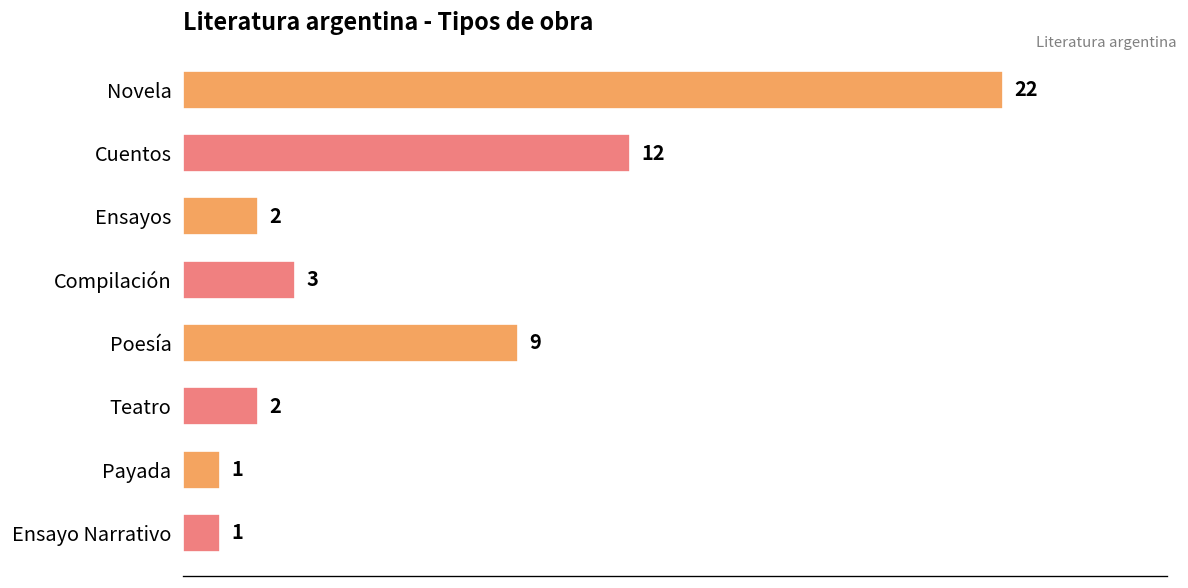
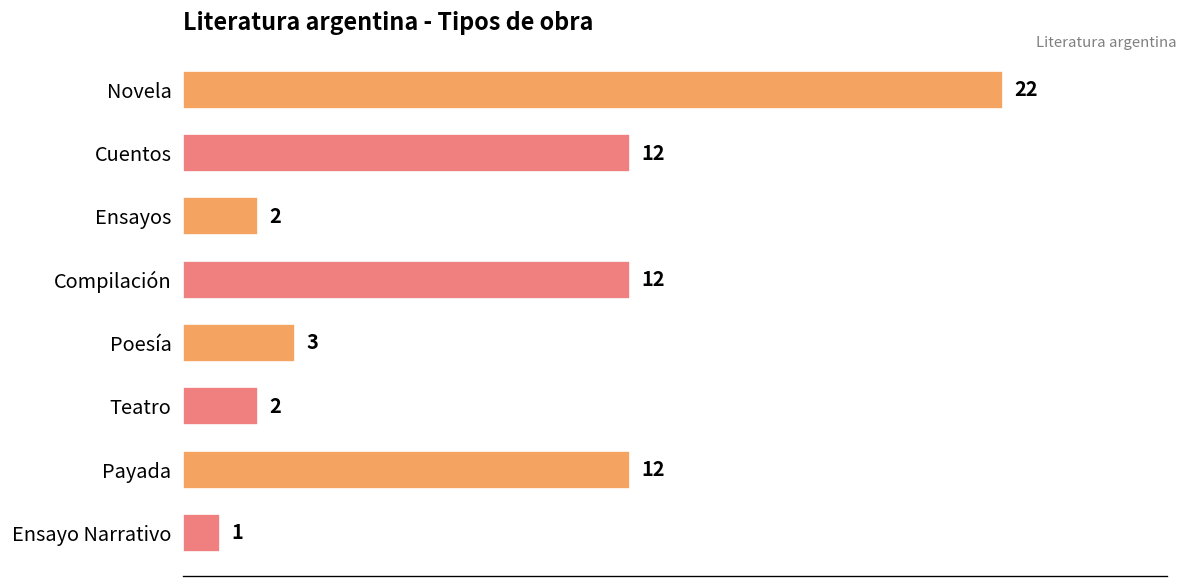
  {
    "Novela": 22,
    "Cuentos": 12,
    "Ensayos": 2,
-   "Compilación": 3,
-   "Poesía": 9,
+   "Compilación": 12,
+   "Poesía": 3,
    "Teatro": 2,
-   "Payada": 1,
+   "Payada": 12,
    "Ensayo Narrativo": 1
  }
